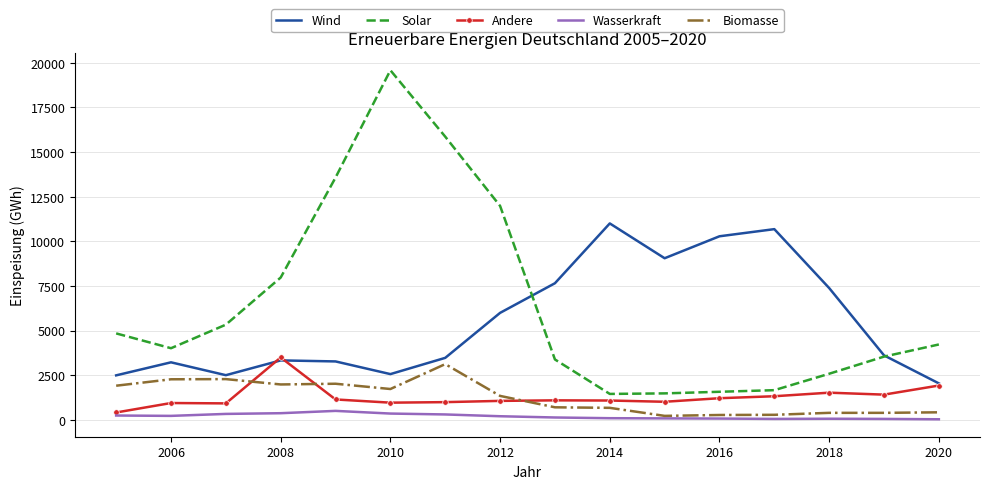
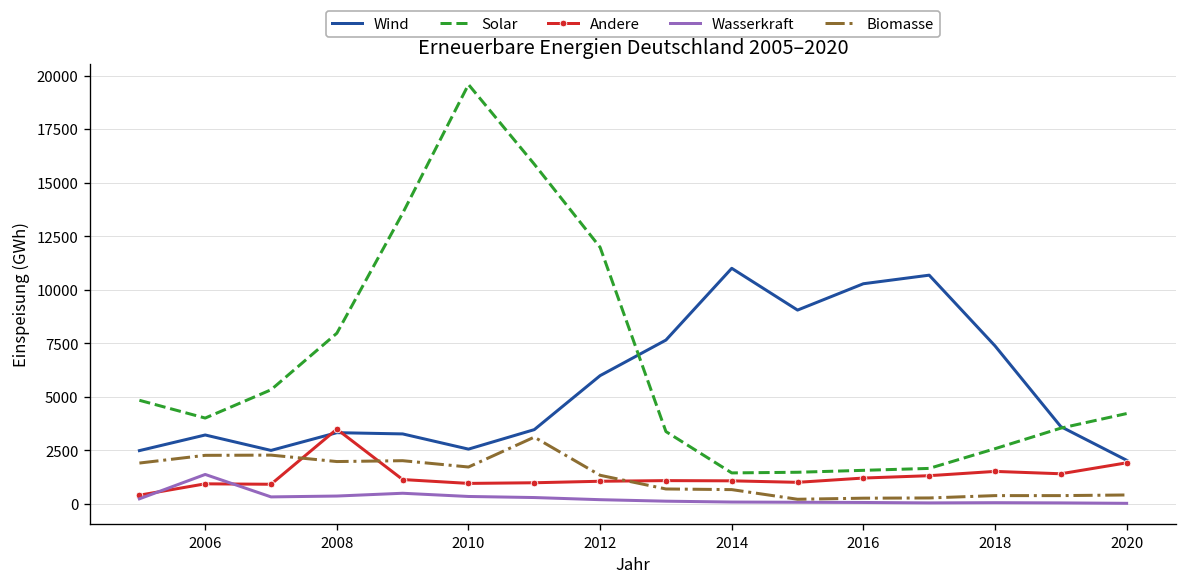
  {
    "Wind": {
      "2006": 3200,
      "2008": 3300,
      "2010": 2600,
      "2012": 6000,
      "2014": 11000,
      "2016": 10300,
      "2018": 7400
    },
    "Solar": {
      "2006": 4000,
      "2008": 8000,
      "2010": 19600,
      "2012": 12000,
      "2014": 1500,
      "2016": 1600,
      "2018": 2600,
      "2020": 4200
    },
    "Andere": {
      "2006": 900,
      "2008": 3500,
      "2010": 1000,
      "2012": 1100,
      "2014": 1100,
      "2016": 1200,
      "2018": 1500
    },
    "Wasserkraft": {
-     "2006": 200,
+     "2006": 1400,
      "2008": 400,
      "2010": 400,
      "2012": 200,
      "2014": 100,
      "2016": 100,
      "2018": 100,
      "2020": 0
    },
    "Biomasse": {
      "2006": 2300,
      "2008": 2000,
      "2010": 1700,
      "2012": 1300,
      "2014": 700,
      "2016": 300,
      "2018": 400,
      "2020": 400
    }
  }
